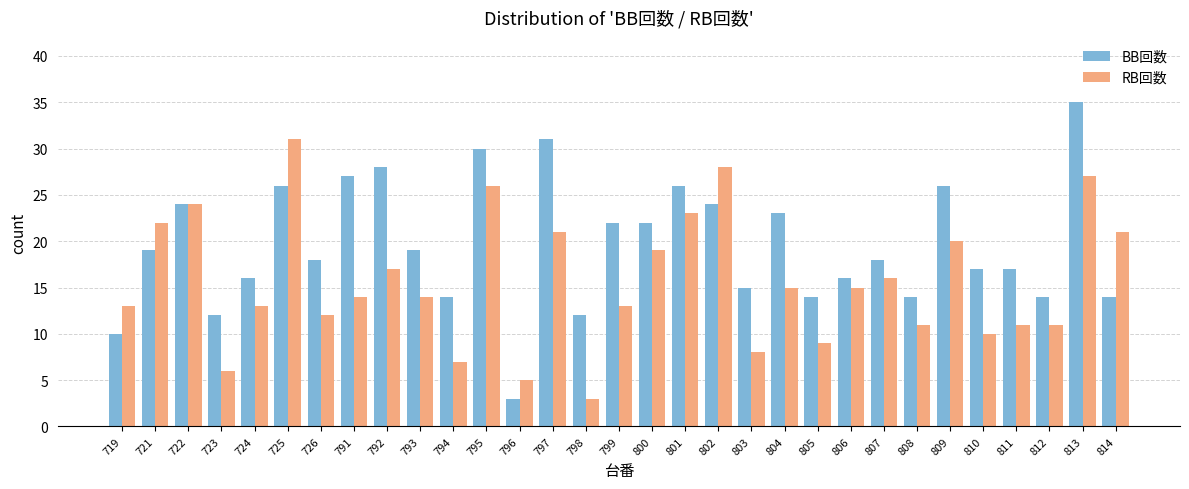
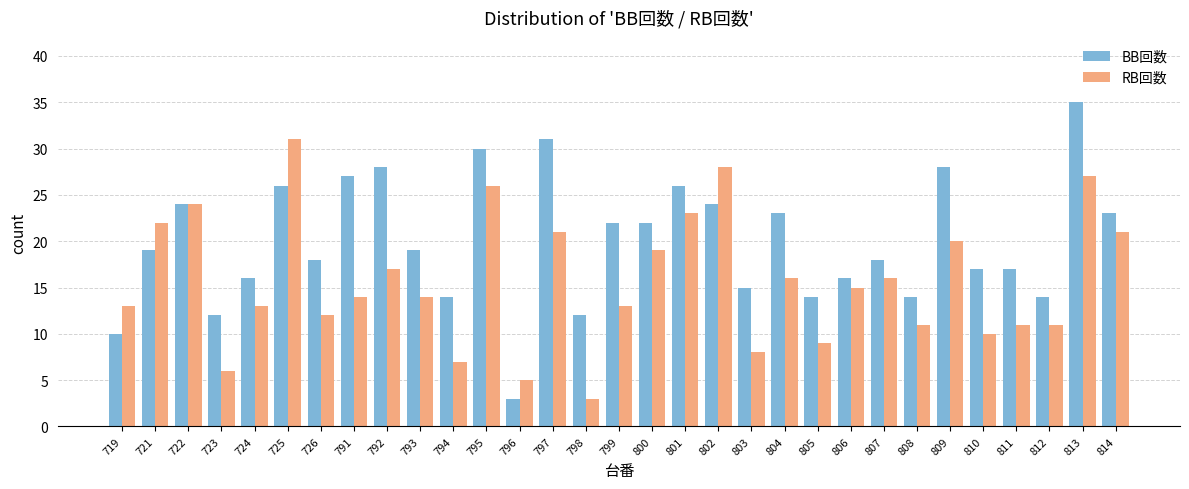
  {
    "BB回数": {
      "719": 10,
      "721": 19,
      "722": 24,
      "723": 12,
      "724": 16,
      "725": 26,
      "726": 18,
      "791": 27,
      "792": 28,
      "793": 19,
      "794": 14,
      "795": 30,
      "796": 3,
      "797": 31,
      "798": 12,
      "799": 22,
      "800": 22,
      "801": 26,
      "802": 24,
      "803": 15,
      "804": 23,
      "805": 14,
      "806": 16,
      "807": 18,
      "808": 14,
-     "809": 26,
+     "809": 28,
      "810": 17,
      "811": 17,
      "812": 14,
      "813": 35,
-     "814": 14
+     "814": 23
    },
    "RB回数": {
      "719": 13,
      "721": 22,
      "722": 24,
      "723": 6,
      "724": 13,
      "725": 31,
      "726": 12,
      "791": 14,
      "792": 17,
      "793": 14,
      "794": 7,
      "795": 26,
      "796": 5,
      "797": 21,
      "798": 3,
      "799": 13,
      "800": 19,
      "801": 23,
      "802": 28,
      "803": 8,
-     "804": 15,
+     "804": 16,
      "805": 9,
      "806": 15,
      "807": 16,
      "808": 11,
      "809": 20,
      "810": 10,
      "811": 11,
      "812": 11,
      "813": 27,
      "814": 21
    }
  }
